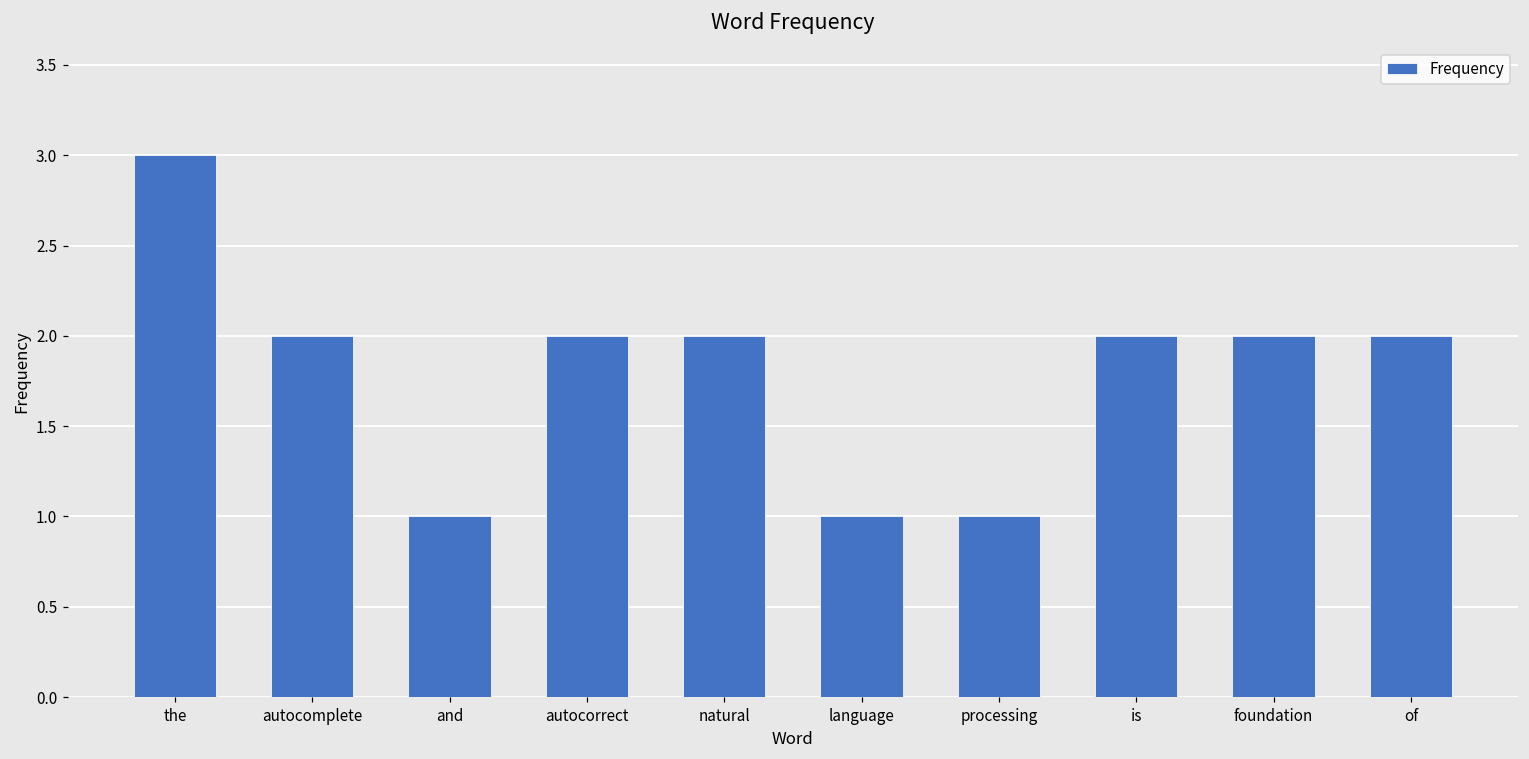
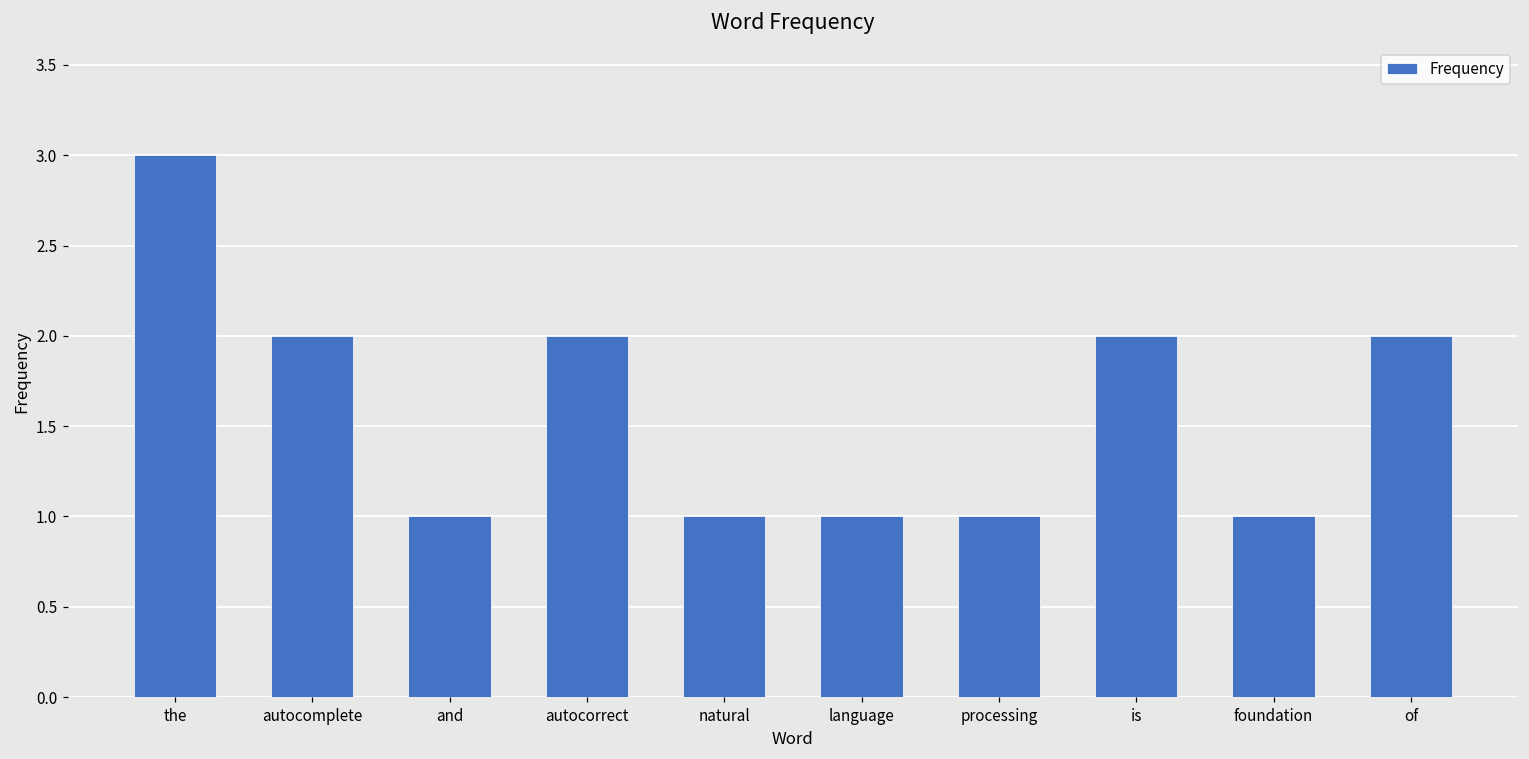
  {
    "the": 3,
    "autocomplete": 2,
    "and": 1,
    "autocorrect": 2,
-   "natural": 2,
+   "natural": 1,
    "language": 1,
    "processing": 1,
    "is": 2,
-   "foundation": 2,
+   "foundation": 1,
    "of": 2
  }
